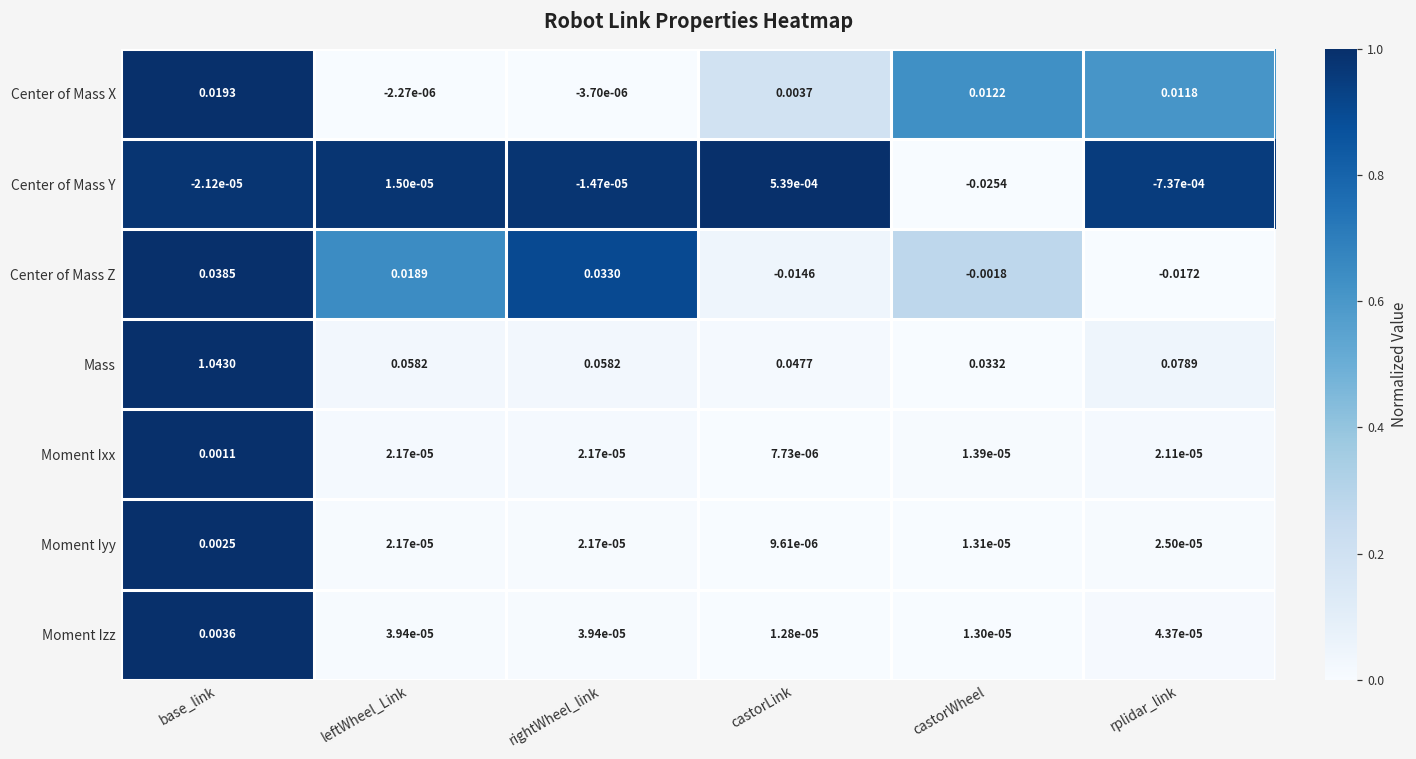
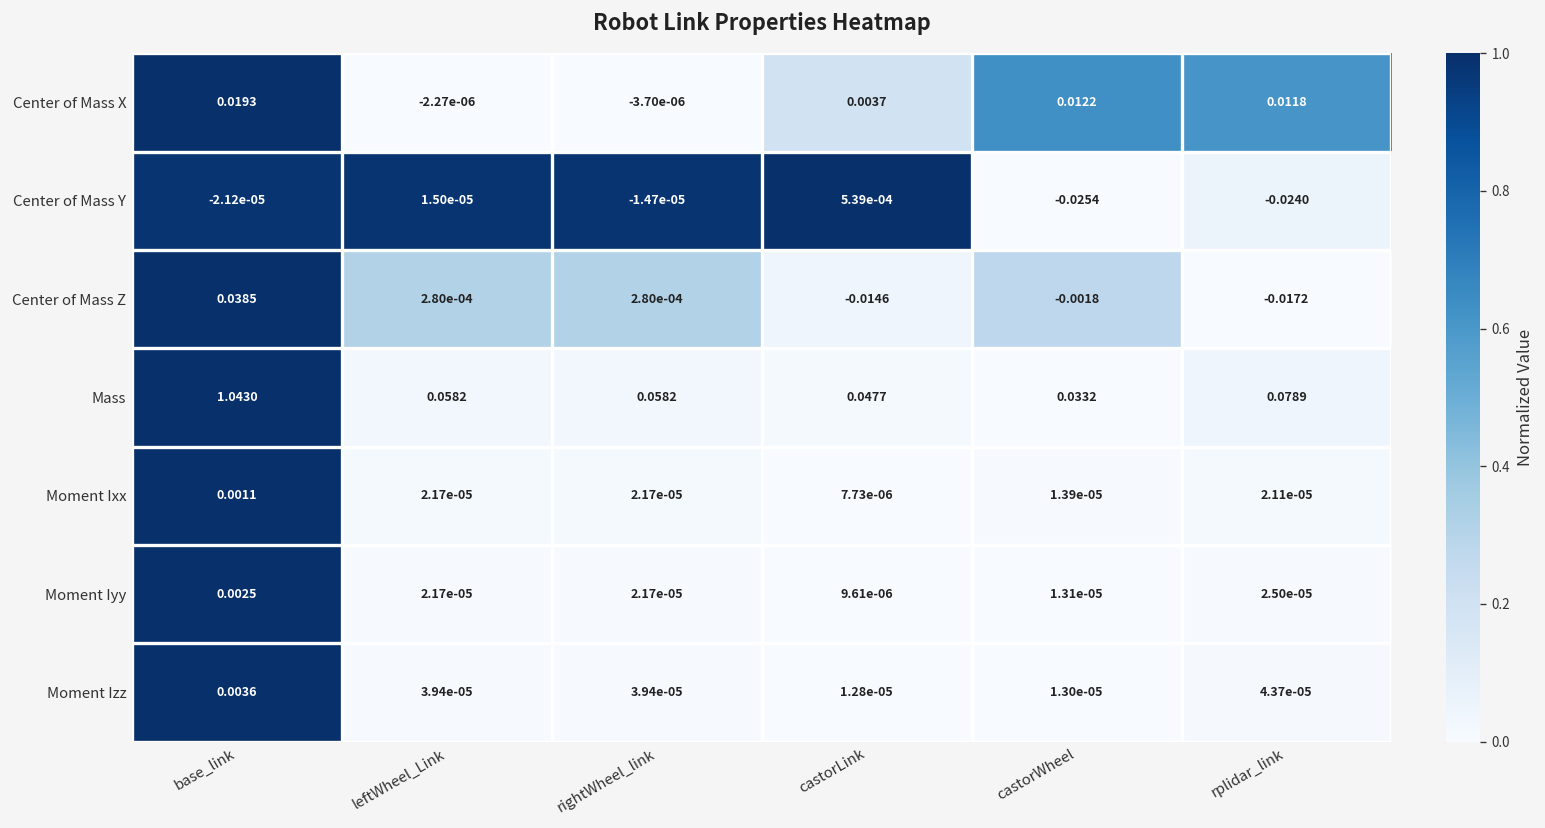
  {
    "Center of Mass X": {
      "base_link": "0.0193",
      "leftWheel_Link": "-2.27e-06",
      "rightWheel_link": "-3.70e-06",
      "castorLink": "0.0037",
      "castorWheel": "0.0122",
      "rplidar_link": "0.0118"
    },
    "Center of Mass Y": {
      "base_link": "-2.12e-05",
      "leftWheel_Link": "1.50e-05",
      "rightWheel_link": "-1.47e-05",
      "castorLink": "5.39e-04",
      "castorWheel": "-0.0254",
-     "rplidar_link": "-7.37e-04"
+     "rplidar_link": "-0.0240"
    },
    "Center of Mass Z": {
      "base_link": "0.0385",
-     "leftWheel_Link": "0.0189",
-     "rightWheel_link": "0.0330",
+     "leftWheel_Link": "2.80e-04",
+     "rightWheel_link": "2.80e-04",
      "castorLink": "-0.0146",
      "castorWheel": "-0.0018",
      "rplidar_link": "-0.0172"
    },
    "Mass": {
      "base_link": "1.0430",
      "leftWheel_Link": "0.0582",
      "rightWheel_link": "0.0582",
      "castorLink": "0.0477",
      "castorWheel": "0.0332",
      "rplidar_link": "0.0789"
    },
    "Moment Ixx": {
      "base_link": "0.0011",
      "leftWheel_Link": "2.17e-05",
      "rightWheel_link": "2.17e-05",
      "castorLink": "7.73e-06",
      "castorWheel": "1.39e-05",
      "rplidar_link": "2.11e-05"
    },
    "Moment Iyy": {
      "base_link": "0.0025",
      "leftWheel_Link": "2.17e-05",
      "rightWheel_link": "2.17e-05",
      "castorLink": "9.61e-06",
      "castorWheel": "1.31e-05",
      "rplidar_link": "2.50e-05"
    },
    "Moment Izz": {
      "base_link": "0.0036",
      "leftWheel_Link": "3.94e-05",
      "rightWheel_link": "3.94e-05",
      "castorLink": "1.28e-05",
      "castorWheel": "1.30e-05",
      "rplidar_link": "4.37e-05"
    }
  }
